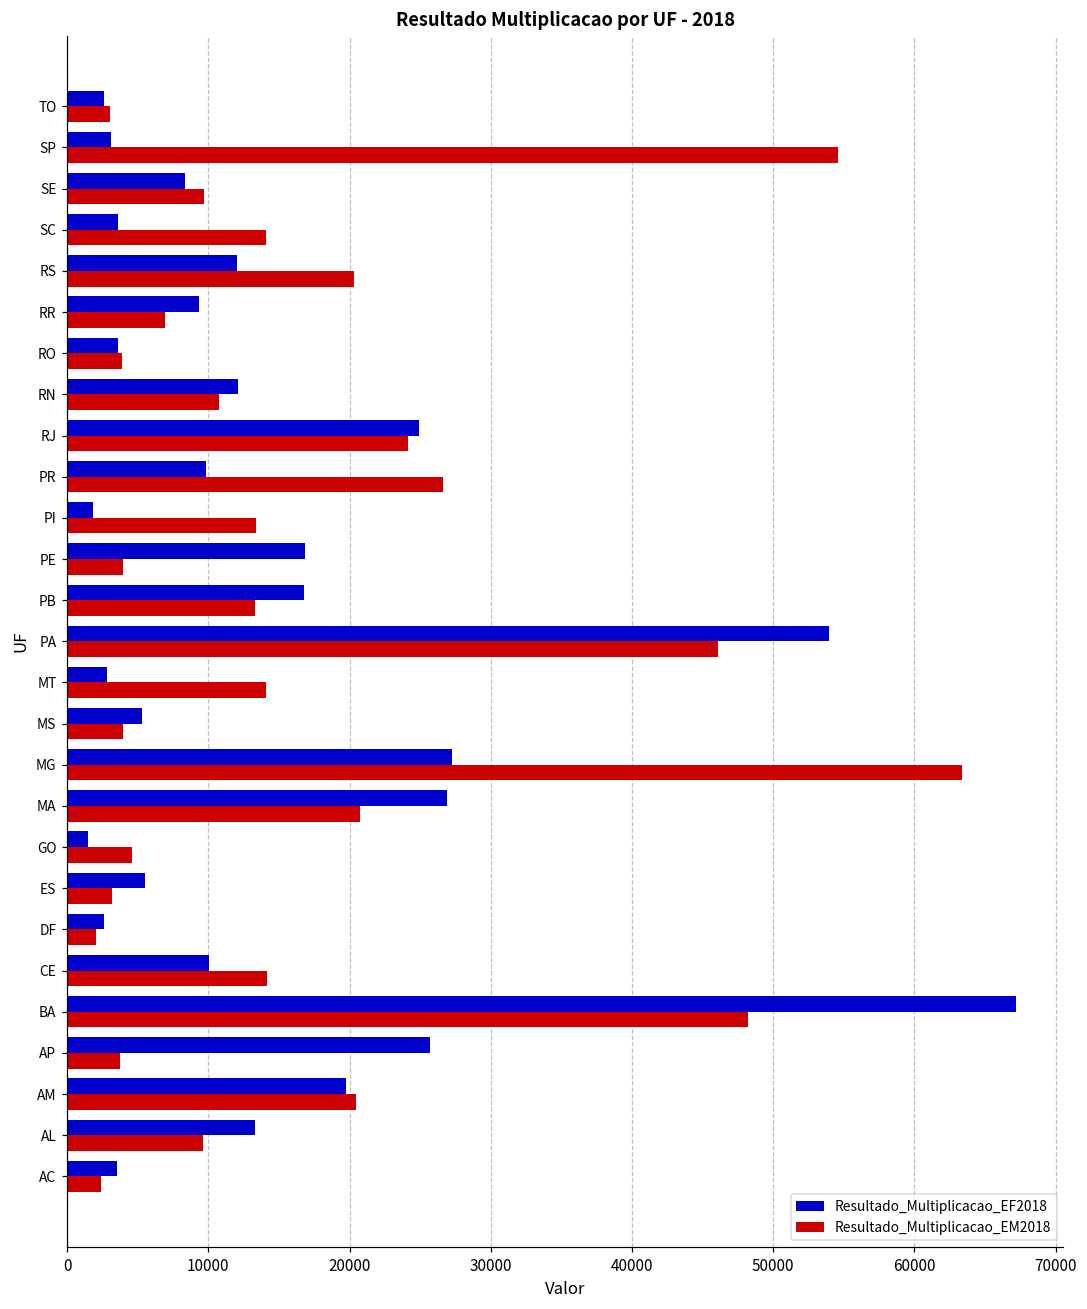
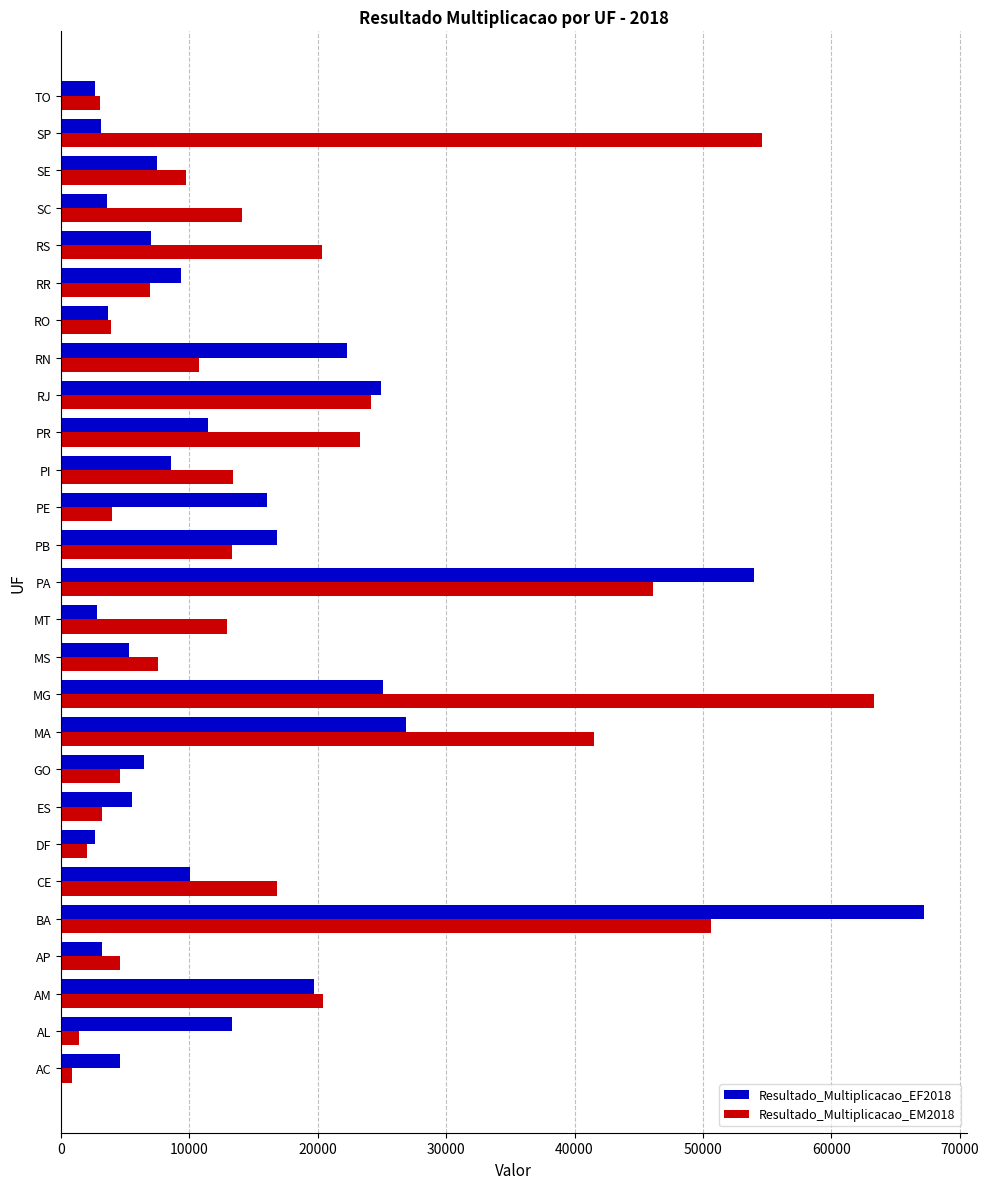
  {
    "Resultado_Multiplicacao_EF2018": {
      "TO": 2600,
      "SP": 3100,
-     "SE": 8300,
+     "SE": 7500,
      "SC": 3600,
-     "RS": 12000,
+     "RS": 7000,
      "RR": 9400,
      "RO": 3600,
-     "RN": 12100,
+     "RN": 22300,
      "RJ": 24900,
-     "PR": 9800,
-     "PI": 1900,
-     "PE": 16800,
+     "PR": 11500,
+     "PI": 8600,
+     "PE": 16000,
      "PB": 16800,
      "PA": 54000,
      "MT": 2800,
      "MS": 5300,
-     "MG": 27300,
+     "MG": 25100,
      "MA": 26900,
-     "GO": 1400,
+     "GO": 6500,
      "ES": 5500,
      "DF": 2600,
      "CE": 10000,
      "BA": 67200,
-     "AP": 25700,
+     "AP": 3200,
      "AM": 19700,
      "AL": 13300,
-     "AC": 3600
+     "AC": 4600
    },
    "Resultado_Multiplicacao_EM2018": {
      "TO": 3100,
      "SP": 54600,
      "SE": 9700,
      "SC": 14100,
      "RS": 20300,
      "RR": 6900,
      "RO": 3900,
      "RN": 10800,
      "RJ": 24200,
-     "PR": 26600,
+     "PR": 23300,
      "PI": 13400,
      "PE": 4000,
      "PB": 13300,
      "PA": 46100,
-     "MT": 14100,
-     "MS": 3900,
+     "MT": 13000,
+     "MS": 7600,
      "MG": 63400,
-     "MA": 20700,
+     "MA": 41500,
      "GO": 4600,
      "ES": 3200,
      "DF": 2000,
-     "CE": 14200,
-     "BA": 48200,
-     "AP": 3700,
+     "CE": 16800,
+     "BA": 50600,
+     "AP": 4600,
      "AM": 20400,
-     "AL": 9600,
-     "AC": 2400
+     "AL": 1400,
+     "AC": 800
    }
  }
